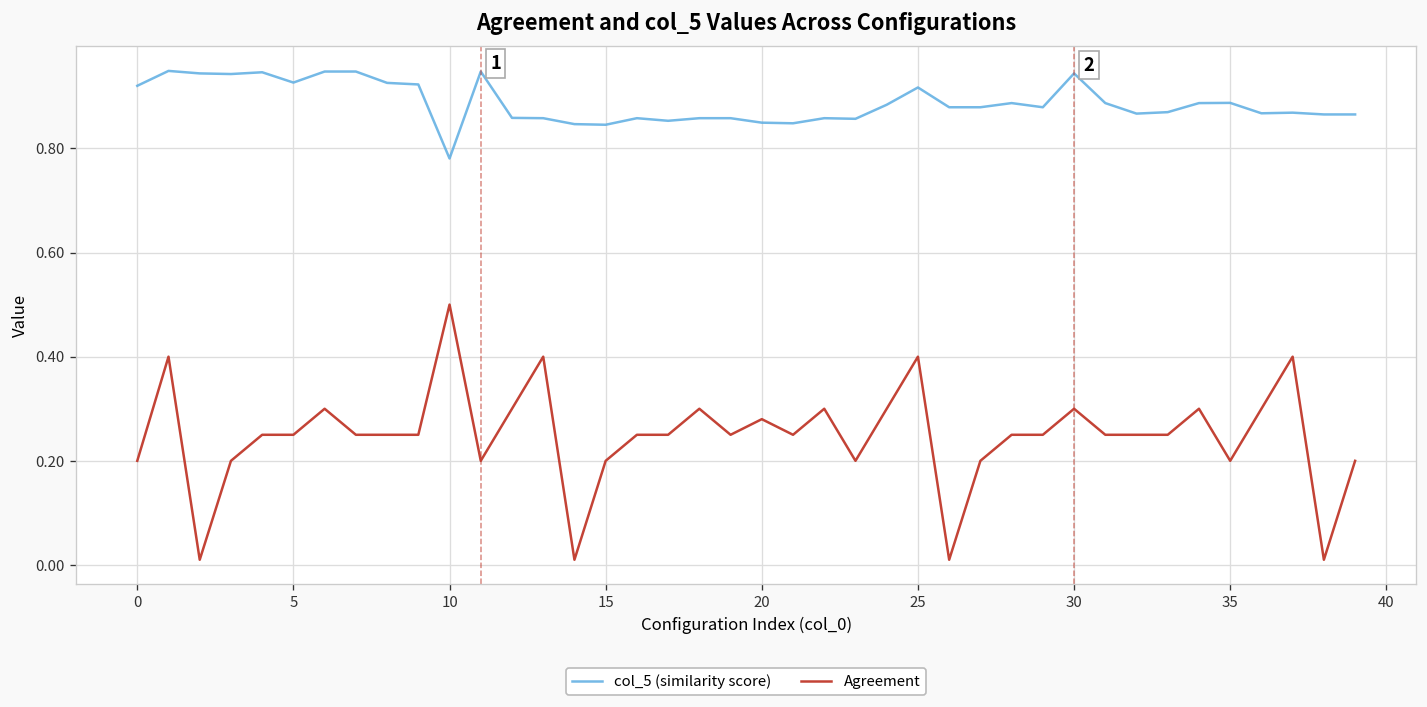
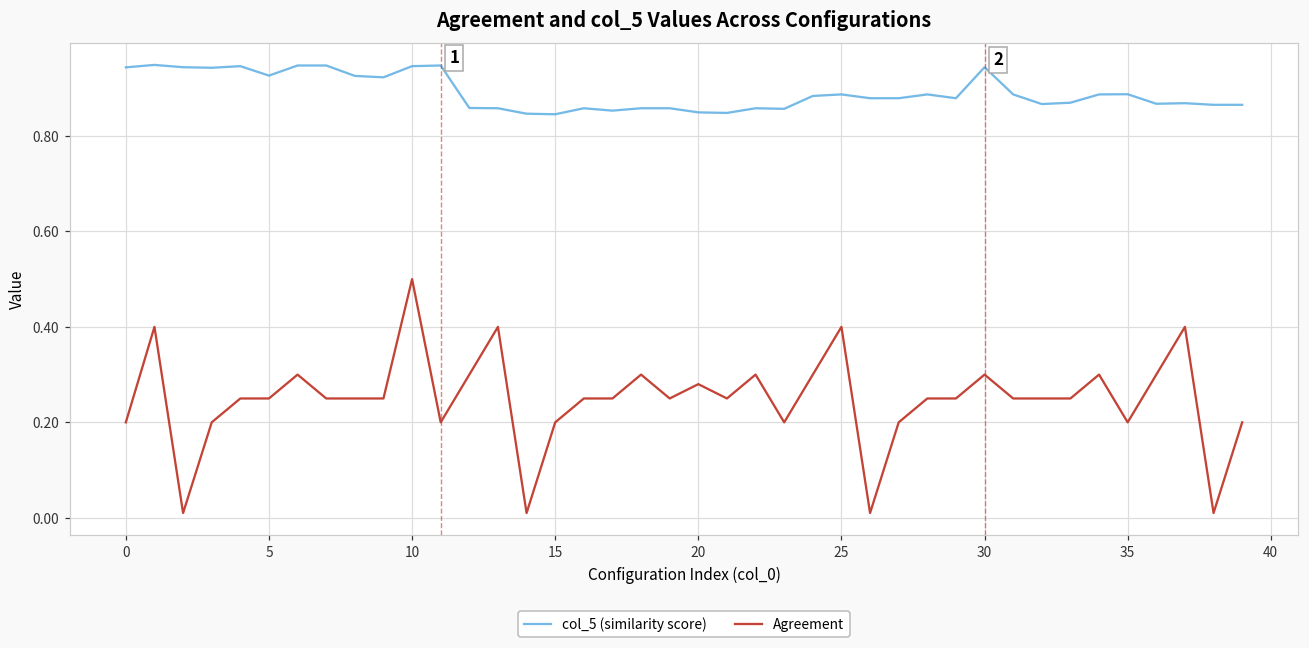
  {
    "col_5 (similarity score)": {
-     "0": 0.92,
+     "0": 0.94,
      "5": 0.93,
-     "10": 0.78,
+     "10": 0.95,
      "15": 0.85,
      "20": 0.85,
-     "25": 0.92,
+     "25": 0.89,
      "35": 0.89
    },
    "Agreement": {
      "0": 0.20,
      "5": 0.25,
      "10": 0.50,
      "15": 0.20,
      "20": 0.28,
      "25": 0.40,
      "30": 0.30,
      "35": 0.20
    }
  }
